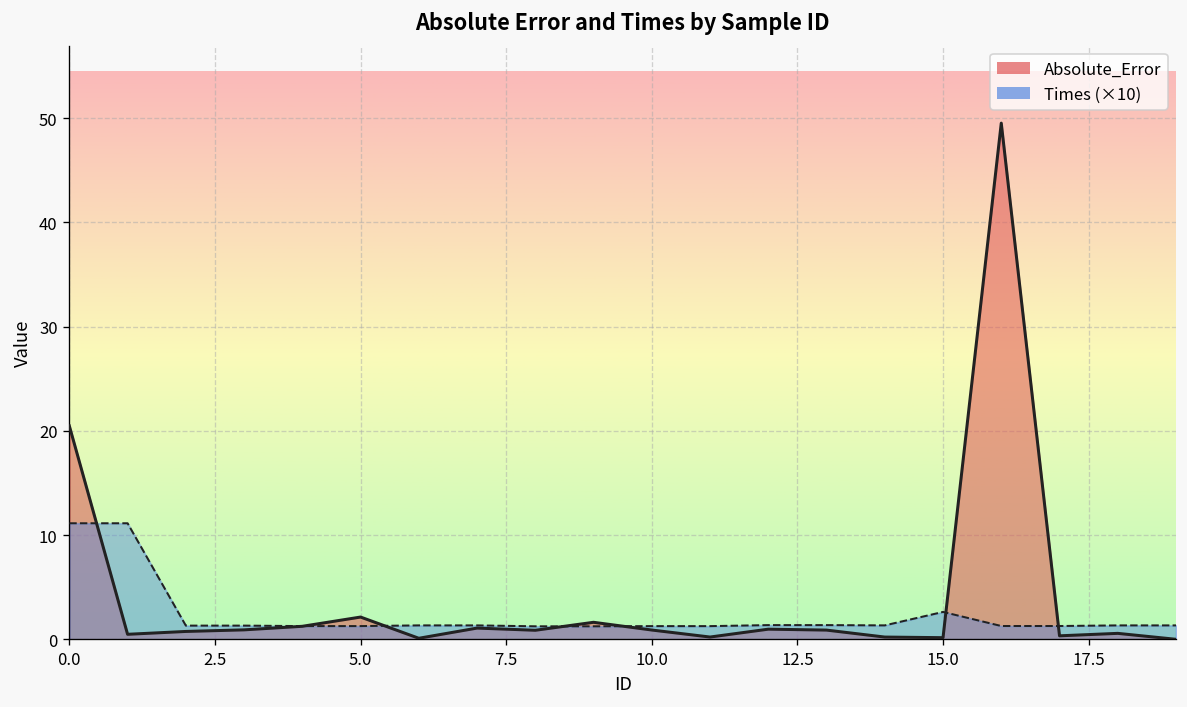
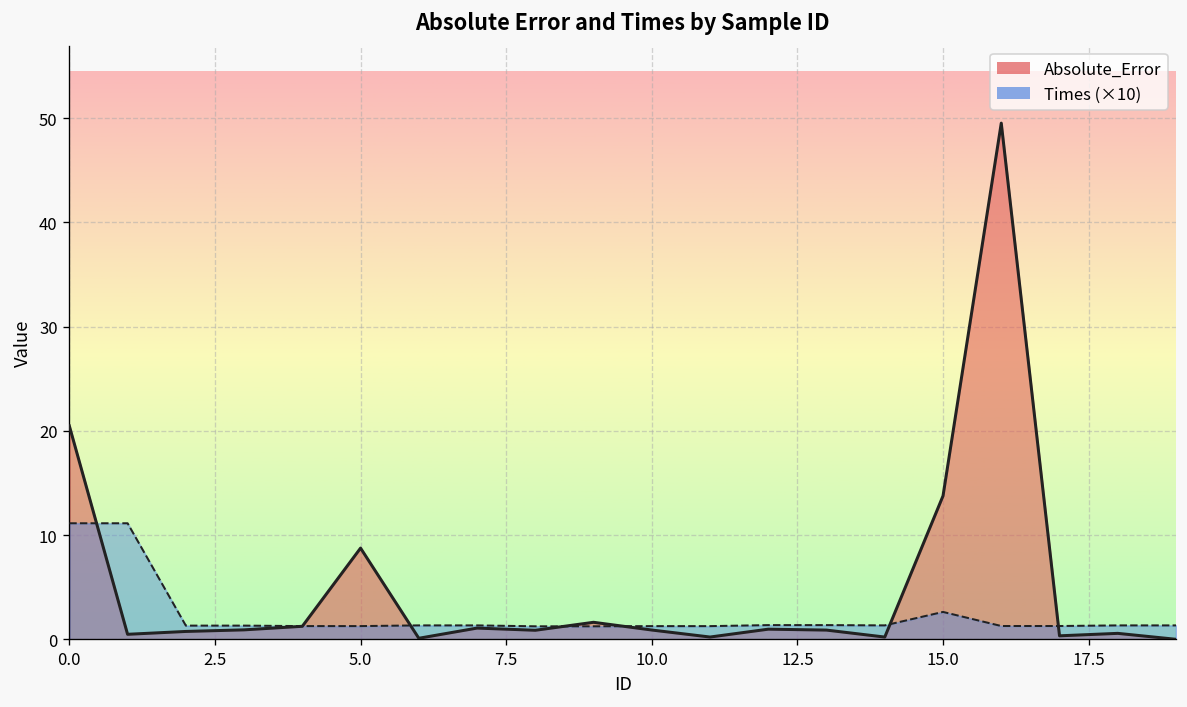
  {
    "Absolute_Error": {
      "0.0": 20,
-     "5.0": 2,
+     "5.0": 9,
      "10.0": 1,
-     "15.0": 0
+     "15.0": 14
    },
    "Times (×10)": {
      "0.0": 11,
      "5.0": 1,
      "10.0": 1,
      "15.0": 3
    }
  }
